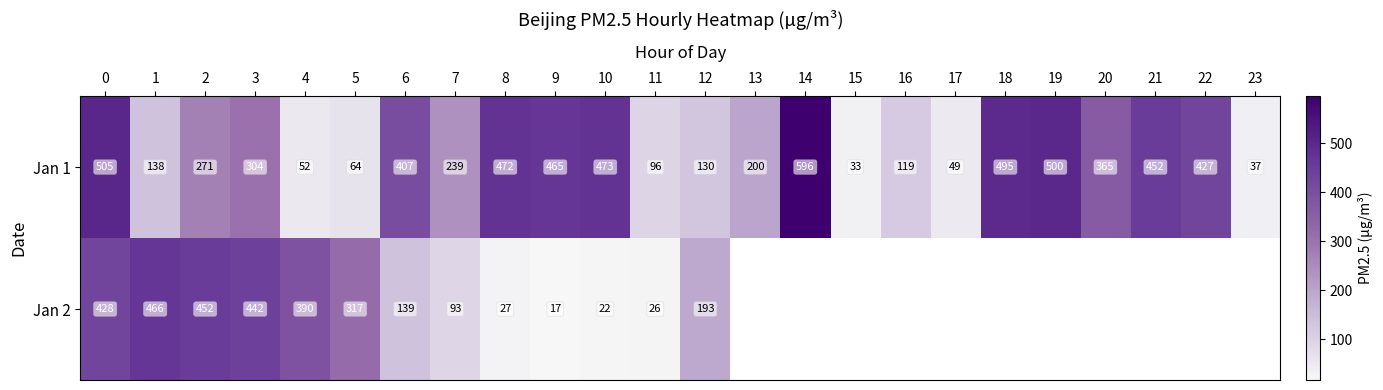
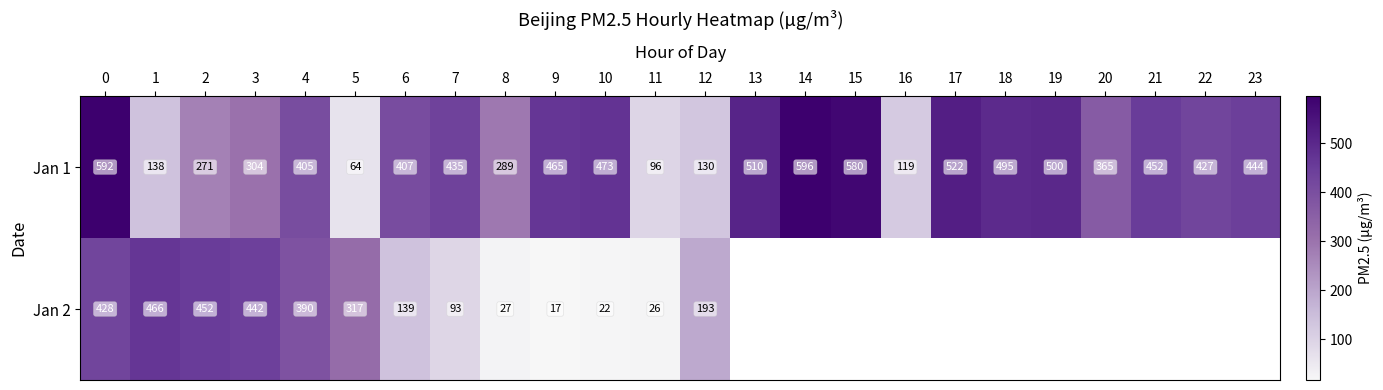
  {
    "Jan 1": {
-     "0": 505,
-     "4": 52,
-     "7": 239,
-     "8": 472,
-     "13": 200,
-     "15": 33,
-     "17": 49,
-     "23": 37
+     "0": 592,
+     "4": 405,
+     "7": 435,
+     "8": 289,
+     "13": 510,
+     "15": 580,
+     "17": 522,
+     "23": 444
    }
  }
